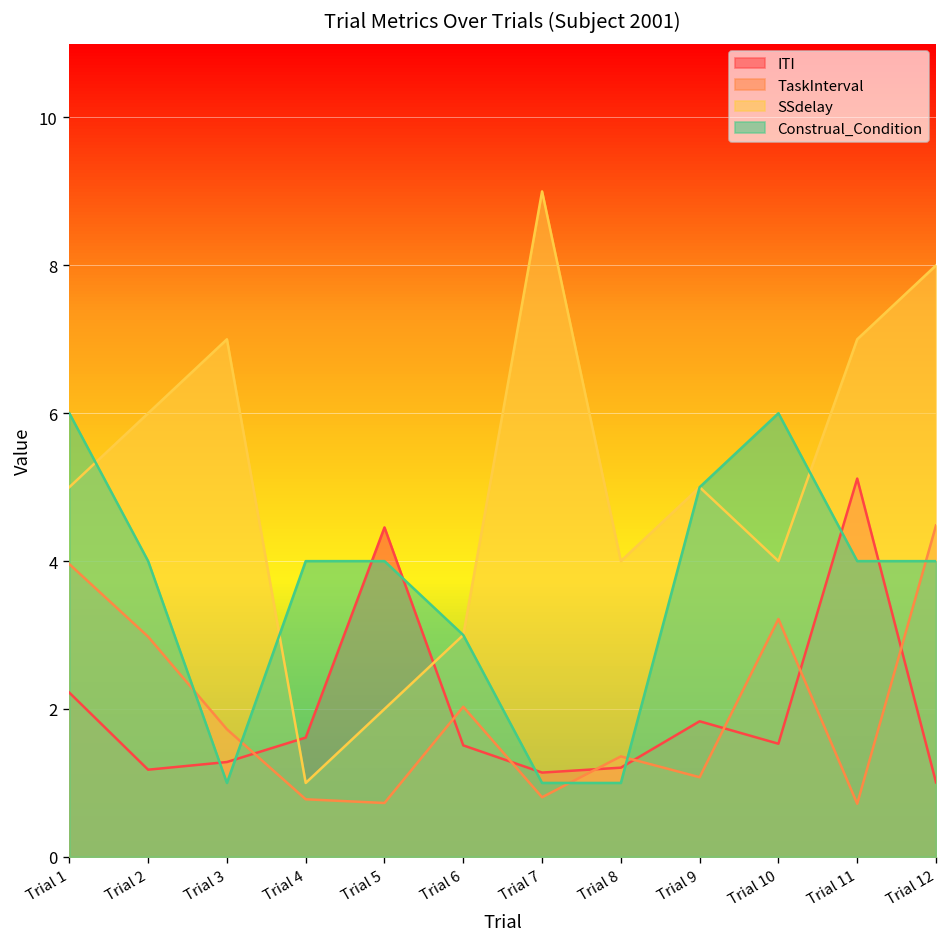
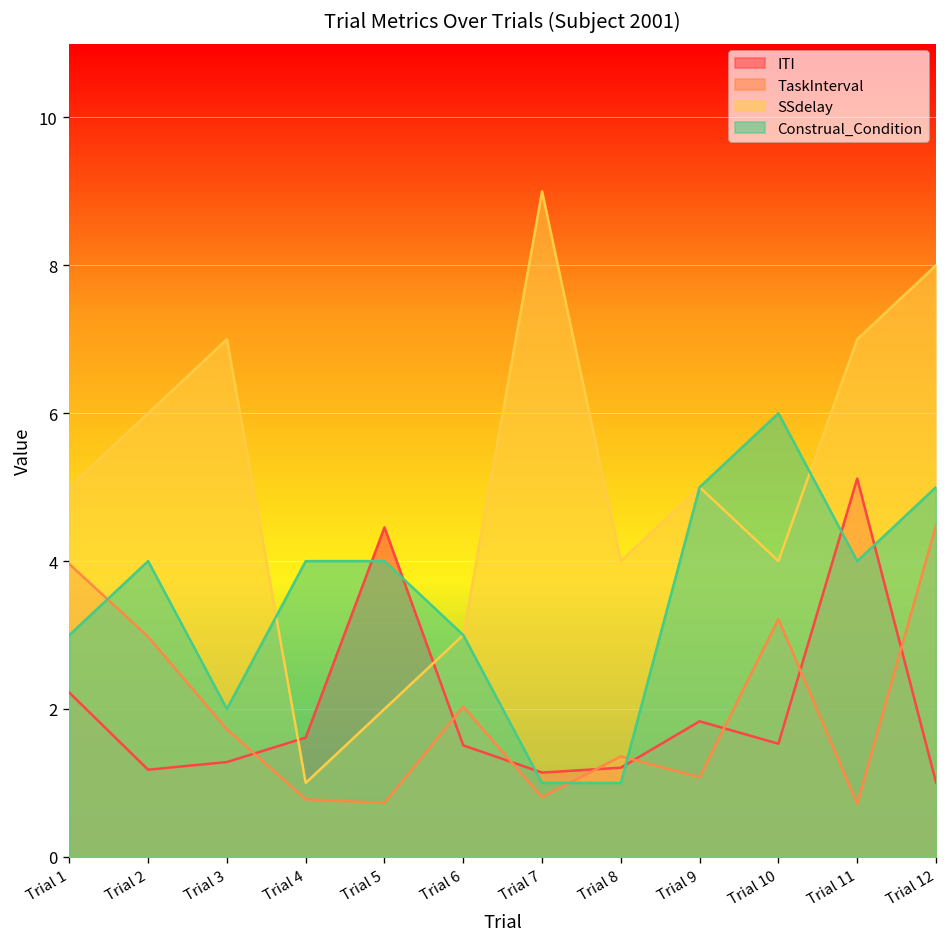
  {
    "Construal_Condition": {
-     "Trial 1": 6,
+     "Trial 1": 3,
      "Trial 2": 4,
-     "Trial 3": 1,
+     "Trial 3": 2,
      "Trial 4": 4,
      "Trial 5": 4,
      "Trial 7": 1,
      "Trial 8": 1,
      "Trial 10": 6,
      "Trial 11": 4,
-     "Trial 12": 4
+     "Trial 12": 5
    }
  }
